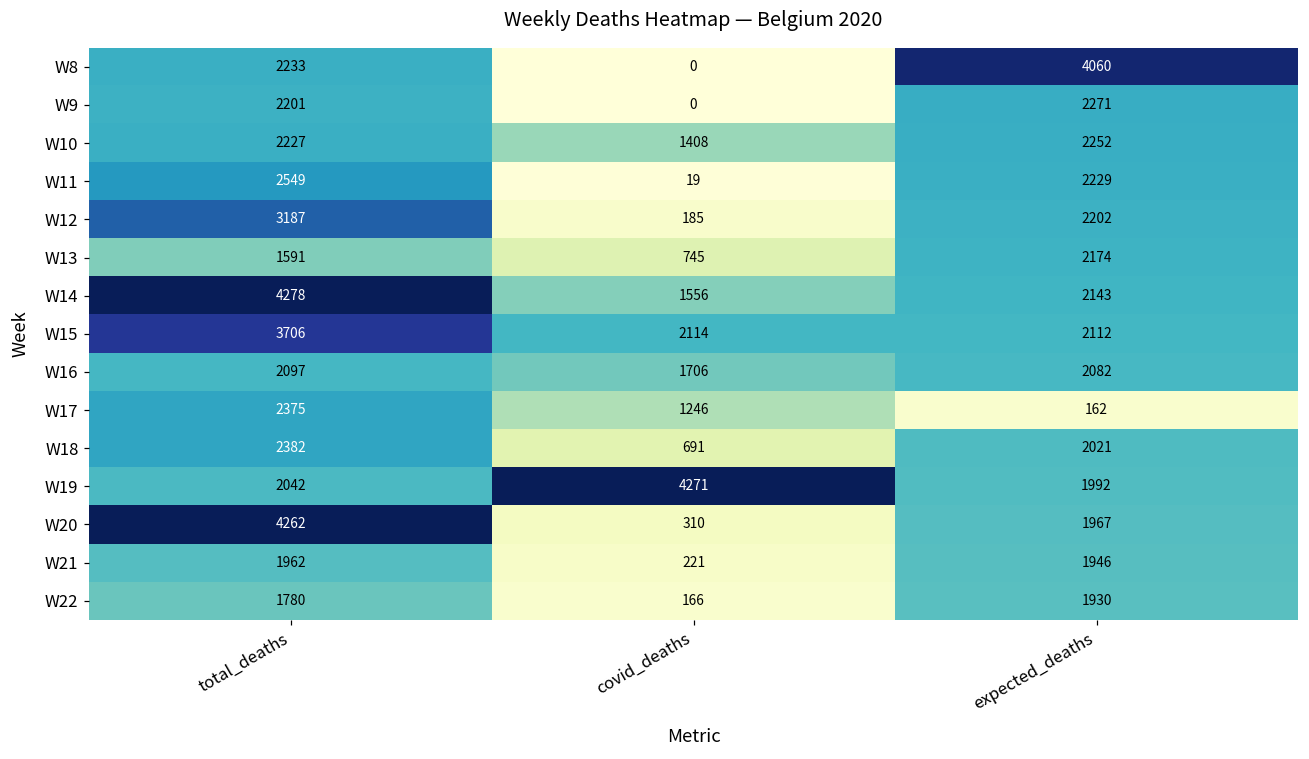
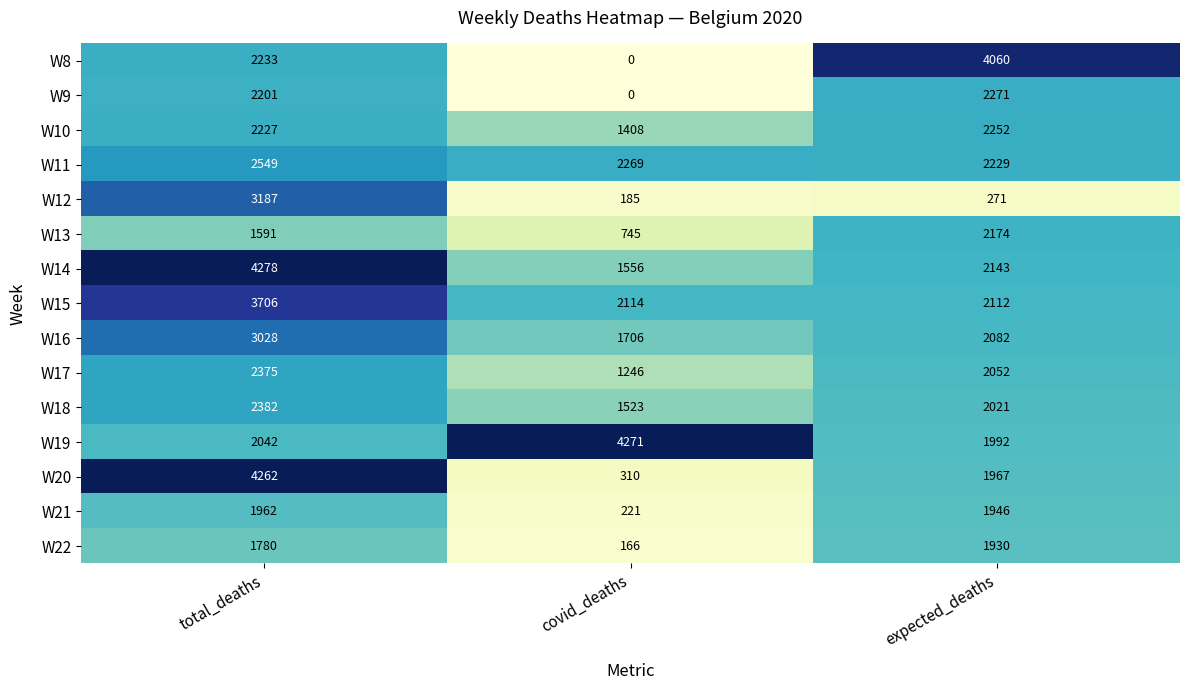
  {
    "W8": {
      "total_deaths": 2233,
      "covid_deaths": 0,
      "expected_deaths": 4060
    },
    "W9": {
      "total_deaths": 2201,
      "covid_deaths": 0,
      "expected_deaths": 2271
    },
    "W10": {
      "total_deaths": 2227,
      "covid_deaths": 1408,
      "expected_deaths": 2252
    },
    "W11": {
      "total_deaths": 2549,
-     "covid_deaths": 19,
+     "covid_deaths": 2269,
      "expected_deaths": 2229
    },
    "W12": {
      "total_deaths": 3187,
      "covid_deaths": 185,
-     "expected_deaths": 2202
+     "expected_deaths": 271
    },
    "W13": {
      "total_deaths": 1591,
      "covid_deaths": 745,
      "expected_deaths": 2174
    },
    "W14": {
      "total_deaths": 4278,
      "covid_deaths": 1556,
      "expected_deaths": 2143
    },
    "W15": {
      "total_deaths": 3706,
      "covid_deaths": 2114,
      "expected_deaths": 2112
    },
    "W16": {
-     "total_deaths": 2097,
+     "total_deaths": 3028,
      "covid_deaths": 1706,
      "expected_deaths": 2082
    },
    "W17": {
      "total_deaths": 2375,
      "covid_deaths": 1246,
-     "expected_deaths": 162
+     "expected_deaths": 2052
    },
    "W18": {
      "total_deaths": 2382,
-     "covid_deaths": 691,
+     "covid_deaths": 1523,
      "expected_deaths": 2021
    },
    "W19": {
      "total_deaths": 2042,
      "covid_deaths": 4271,
      "expected_deaths": 1992
    },
    "W20": {
      "total_deaths": 4262,
      "covid_deaths": 310,
      "expected_deaths": 1967
    },
    "W21": {
      "total_deaths": 1962,
      "covid_deaths": 221,
      "expected_deaths": 1946
    },
    "W22": {
      "total_deaths": 1780,
      "covid_deaths": 166,
      "expected_deaths": 1930
    }
  }
